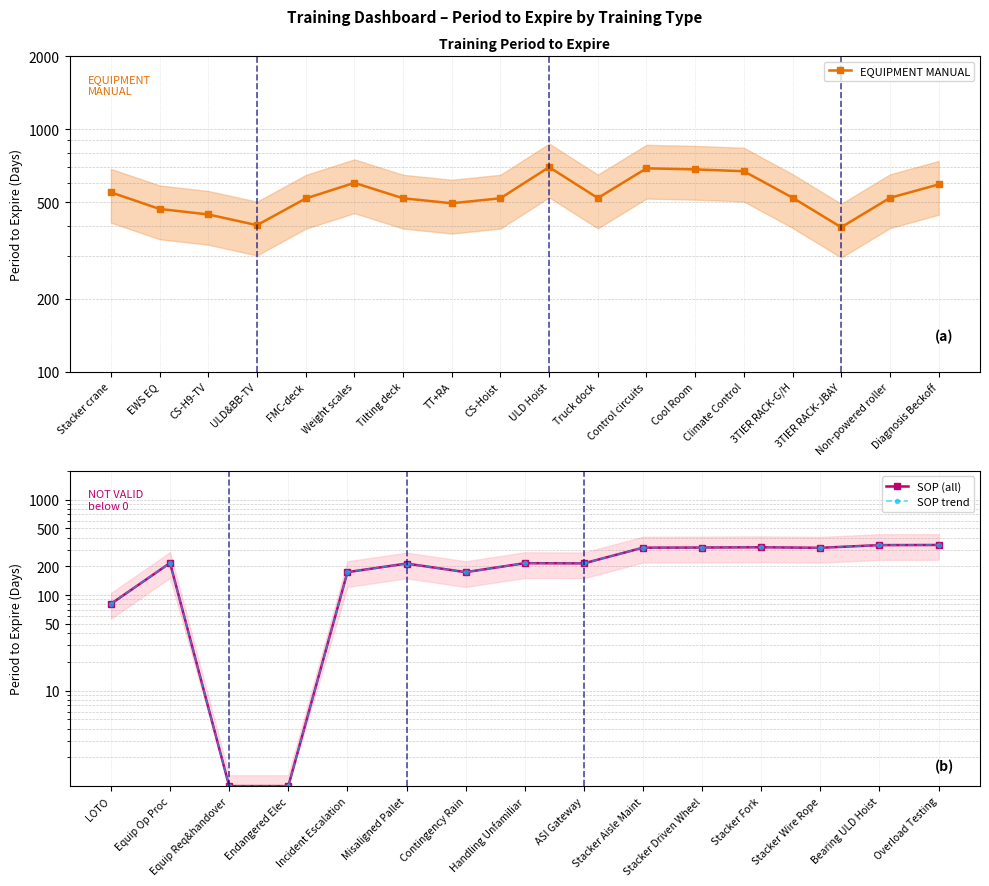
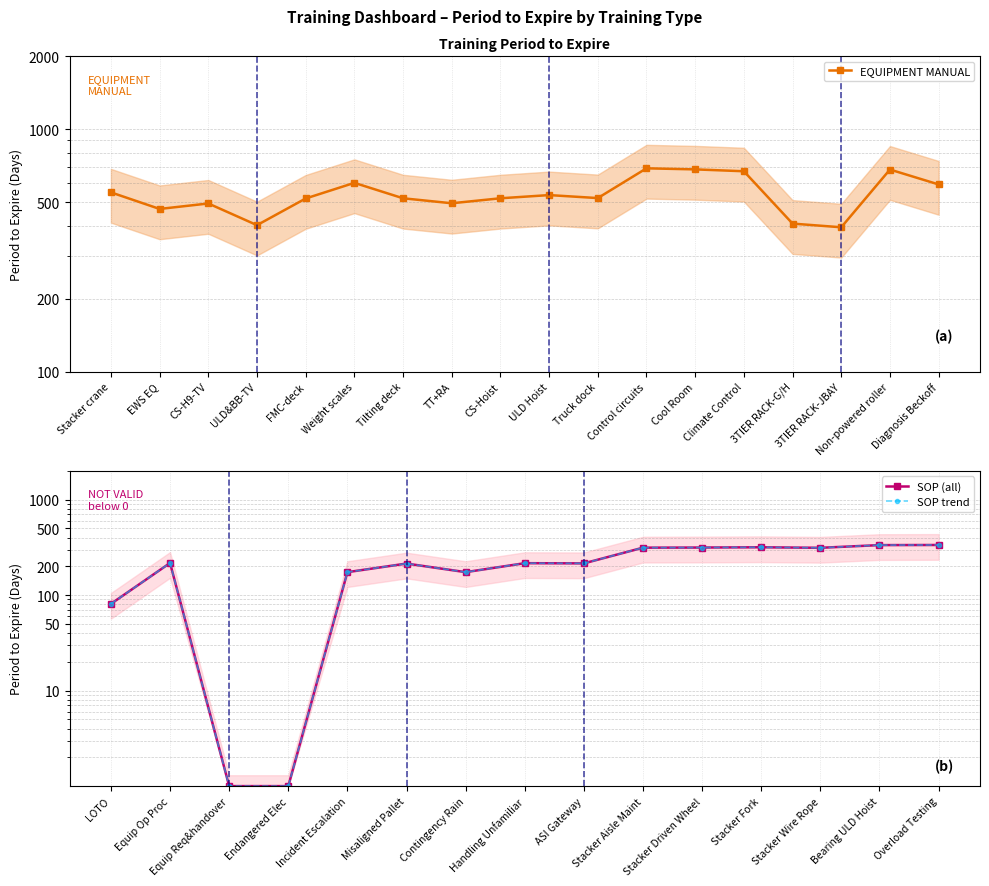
  {
    "Training Period to Expire": {
      "EQUIPMENT MANUAL": {
        "Stacker crane": 550,
        "EWS EQ": 470,
-       "CS-H9-TV": 450,
+       "CS-H9-TV": 490,
        "ULD&BB-TV": 400,
        "FMC-deck": 520,
        "Weight scales": 600,
        "Tilting deck": 520,
        "TT+RA": 500,
        "CS-Hoist": 520,
-       "ULD Hoist": 700,
+       "ULD Hoist": 540,
        "Truck dock": 520,
        "Control circuits": 690,
        "Cool Room": 680,
        "Climate Control": 670,
-       "3TIER RACK-G/H": 520,
+       "3TIER RACK-G/H": 410,
        "3TIER RACK-JBAY": 390,
-       "Non-powered roller": 520,
+       "Non-powered roller": 680,
        "Diagnosis Beckoff": 590
      }
    }
  }
